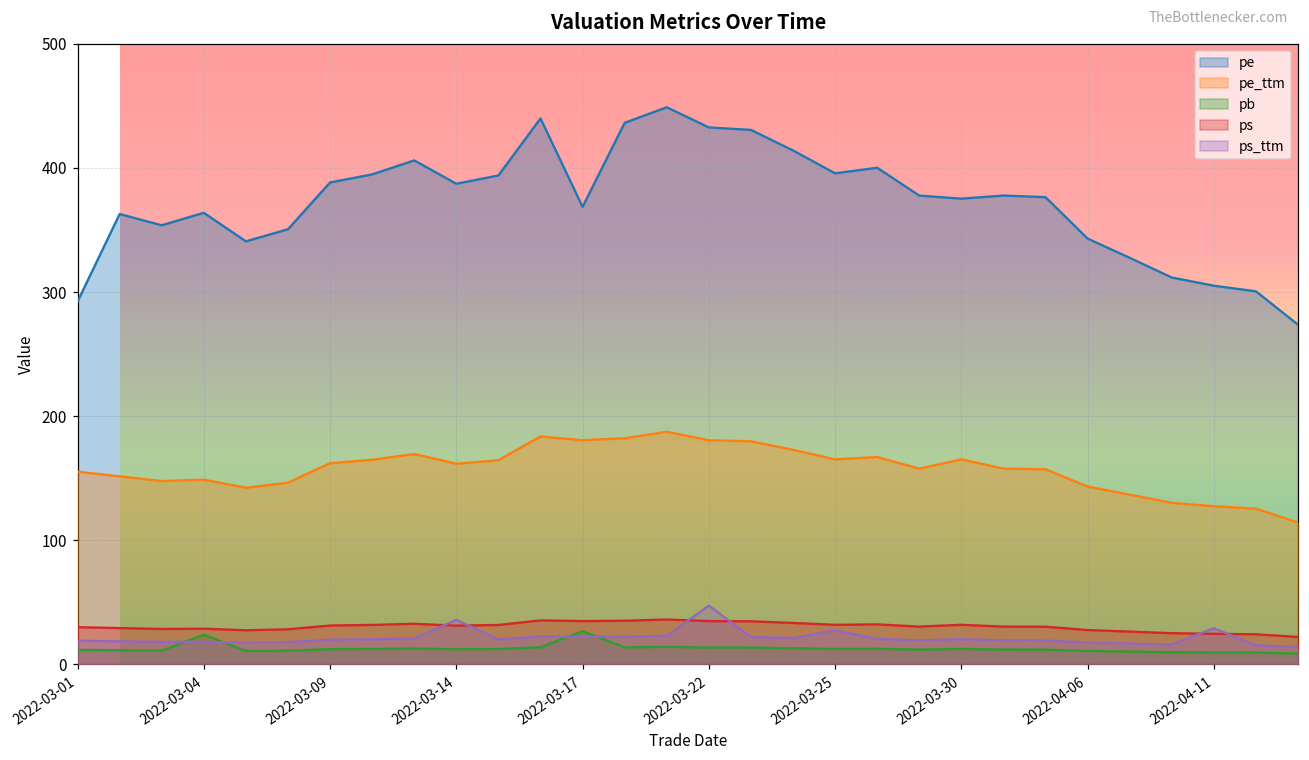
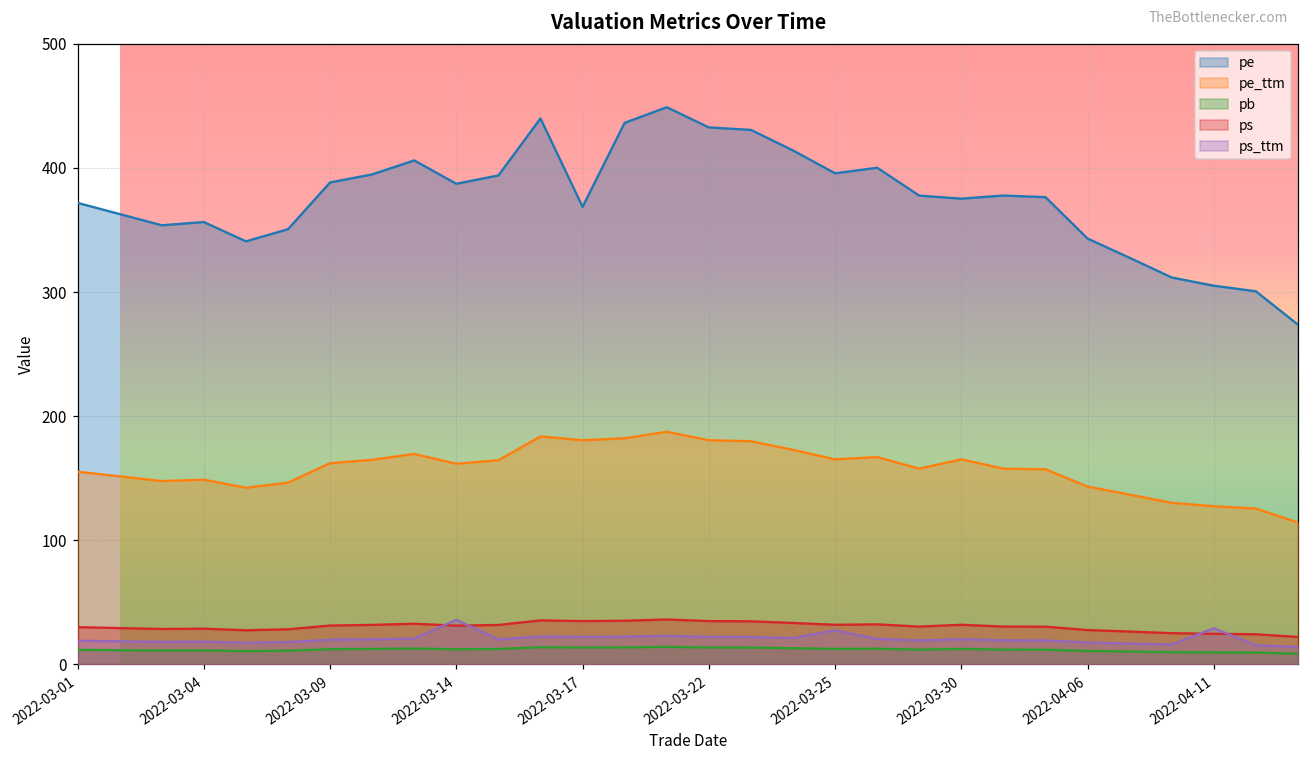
  {
    "pe": {
-     "2022-03-01": 292,
-     "2022-03-04": 364,
+     "2022-03-01": 372,
+     "2022-03-04": 356,
      "2022-03-09": 388,
      "2022-03-14": 387,
      "2022-03-17": 369,
      "2022-03-22": 433,
      "2022-03-25": 396,
      "2022-03-30": 375,
      "2022-04-06": 343,
      "2022-04-11": 305
    },
    "pb": {
      "2022-03-01": 12,
-     "2022-03-04": 24,
+     "2022-03-04": 11,
      "2022-03-09": 12,
      "2022-03-14": 12,
-     "2022-03-17": 27,
+     "2022-03-17": 13,
      "2022-03-22": 13,
      "2022-03-25": 12,
      "2022-03-30": 12,
      "2022-04-06": 11,
      "2022-04-11": 10
    },
    "ps_ttm": {
      "2022-03-01": 19,
      "2022-03-04": 18,
      "2022-03-09": 20,
      "2022-03-14": 36,
      "2022-03-17": 22,
-     "2022-03-22": 47,
+     "2022-03-22": 22,
      "2022-03-25": 27,
      "2022-03-30": 20,
      "2022-04-06": 17,
      "2022-04-11": 29
    }
  }
